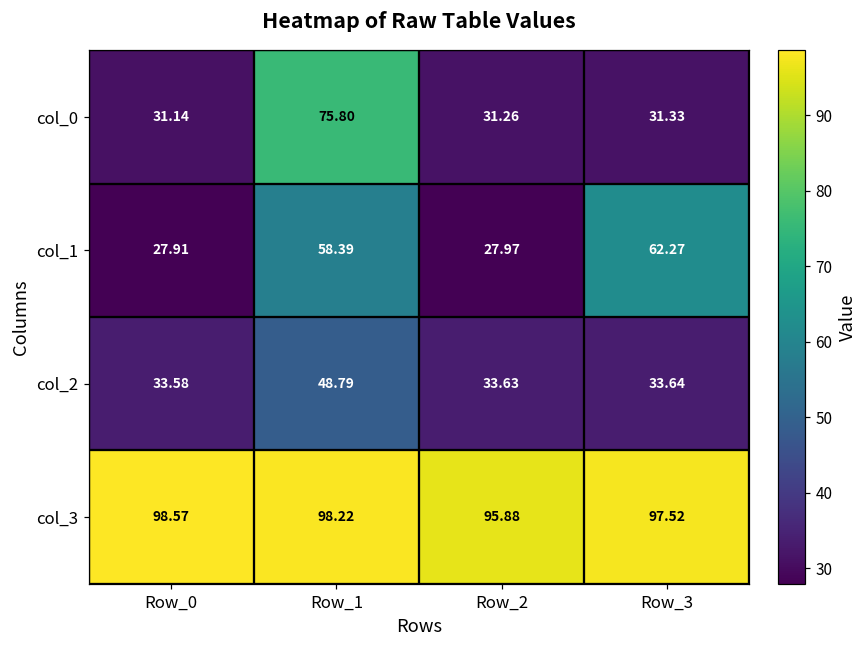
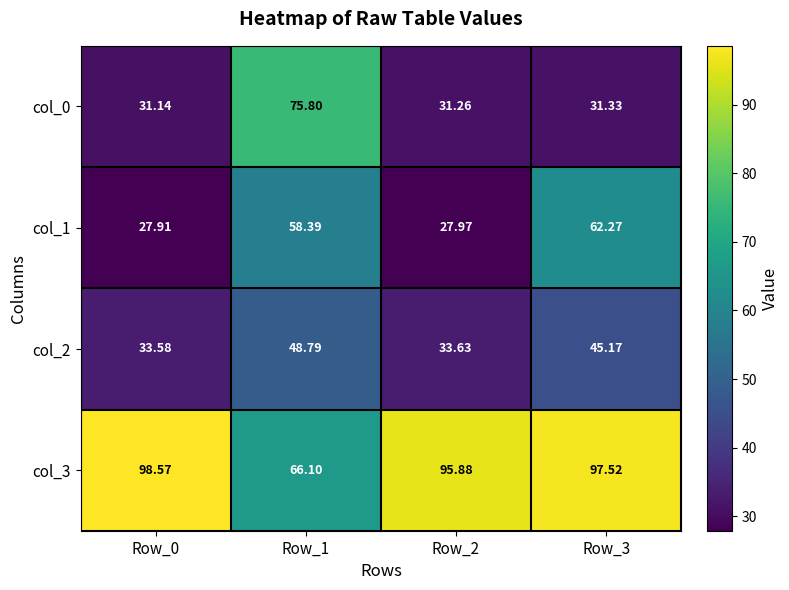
  {
    "col_0": {
      "Row_0": 31.14,
      "Row_1": 75.80,
      "Row_2": 31.26,
      "Row_3": 31.33
    },
    "col_1": {
      "Row_0": 27.91,
      "Row_1": 58.39,
      "Row_2": 27.97,
      "Row_3": 62.27
    },
    "col_2": {
      "Row_0": 33.58,
      "Row_1": 48.79,
      "Row_2": 33.63,
-     "Row_3": 33.64
+     "Row_3": 45.17
    },
    "col_3": {
      "Row_0": 98.57,
-     "Row_1": 98.22,
+     "Row_1": 66.10,
      "Row_2": 95.88,
      "Row_3": 97.52
    }
  }
